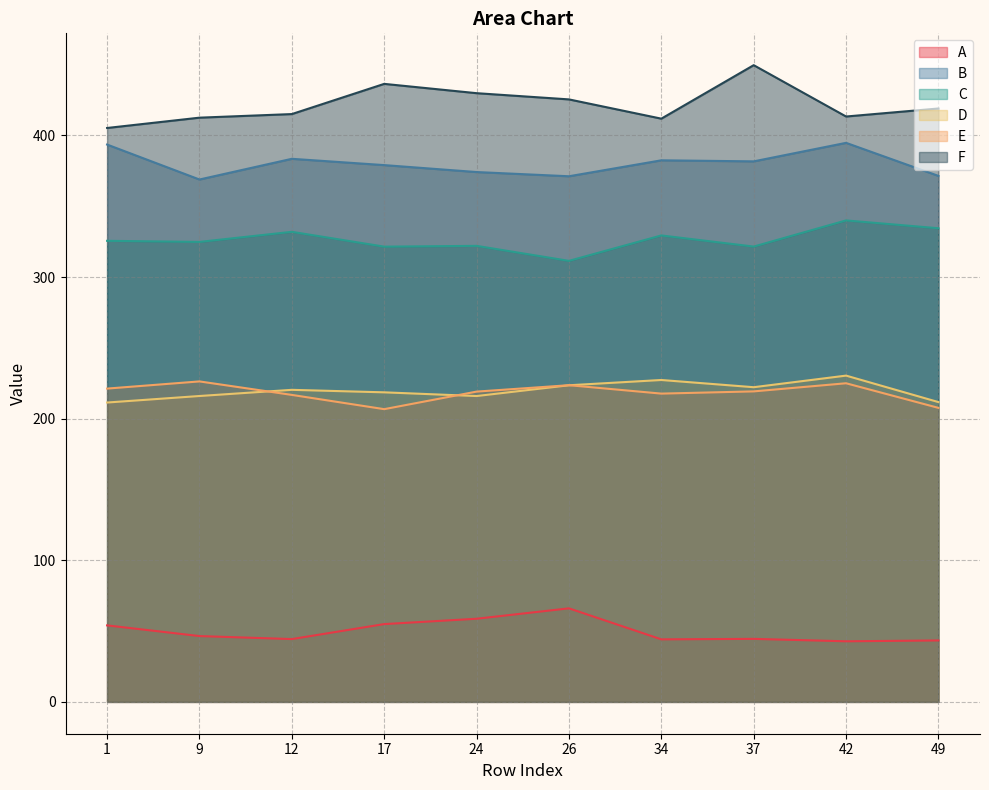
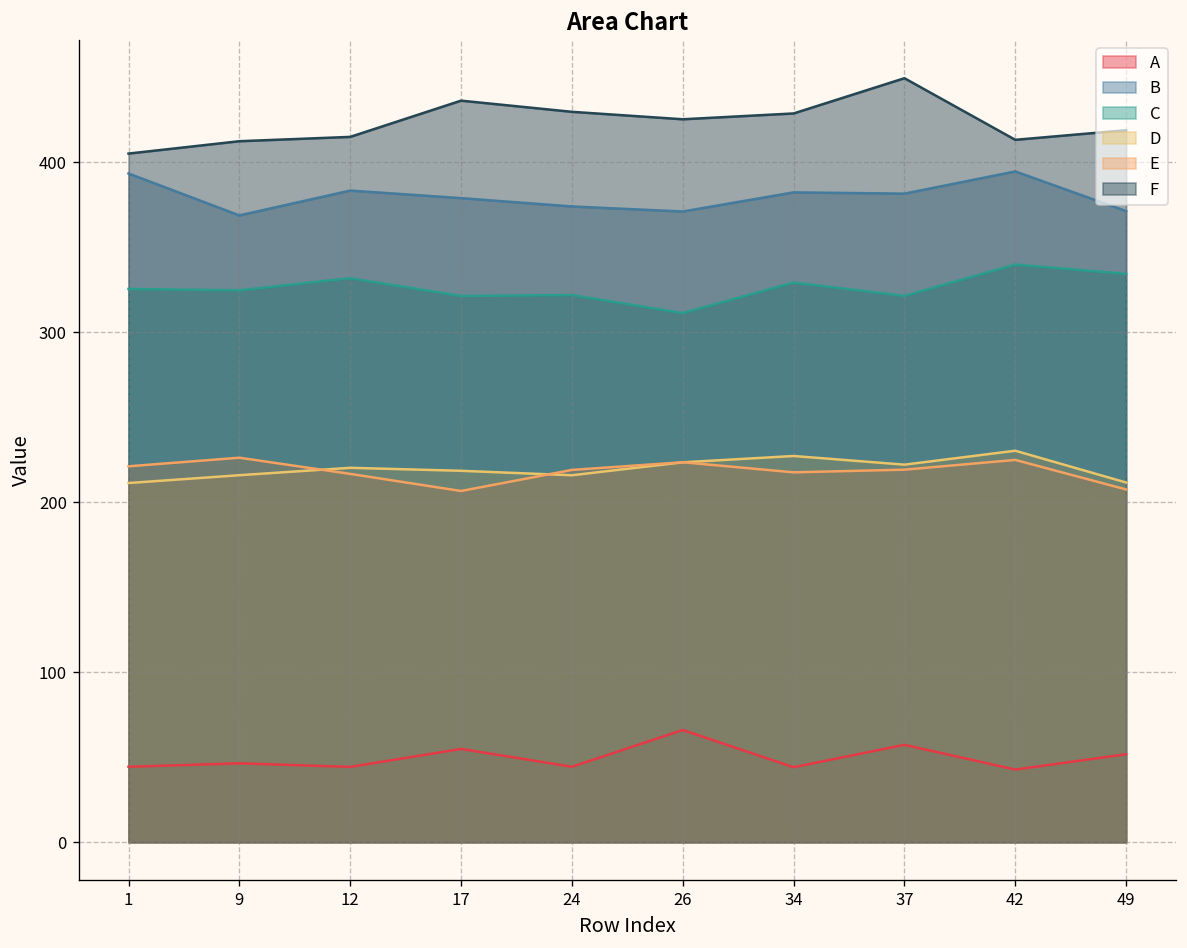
  {
    "A": {
-     "1": 54,
+     "1": 44,
      "9": 46,
      "12": 44,
      "17": 55,
-     "24": 59,
+     "24": 44,
      "26": 66,
      "34": 44,
-     "37": 44,
+     "37": 57,
      "42": 43,
-     "49": 43
+     "49": 52
    },
    "F": {
      "1": 405,
      "9": 413,
      "12": 415,
      "17": 436,
      "24": 430,
      "26": 425,
-     "34": 412,
+     "34": 429,
      "37": 450,
      "42": 413
    }
  }
